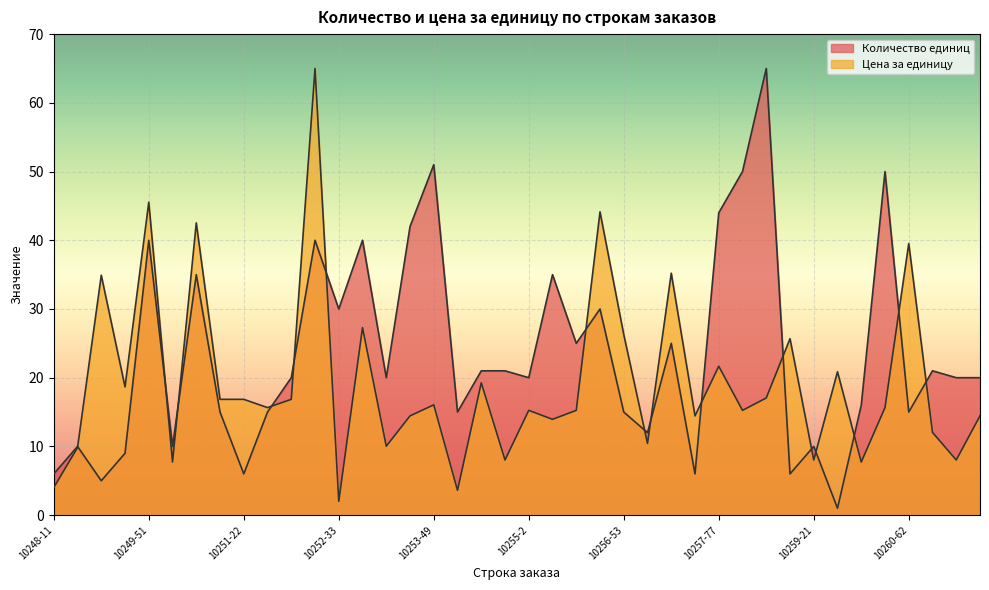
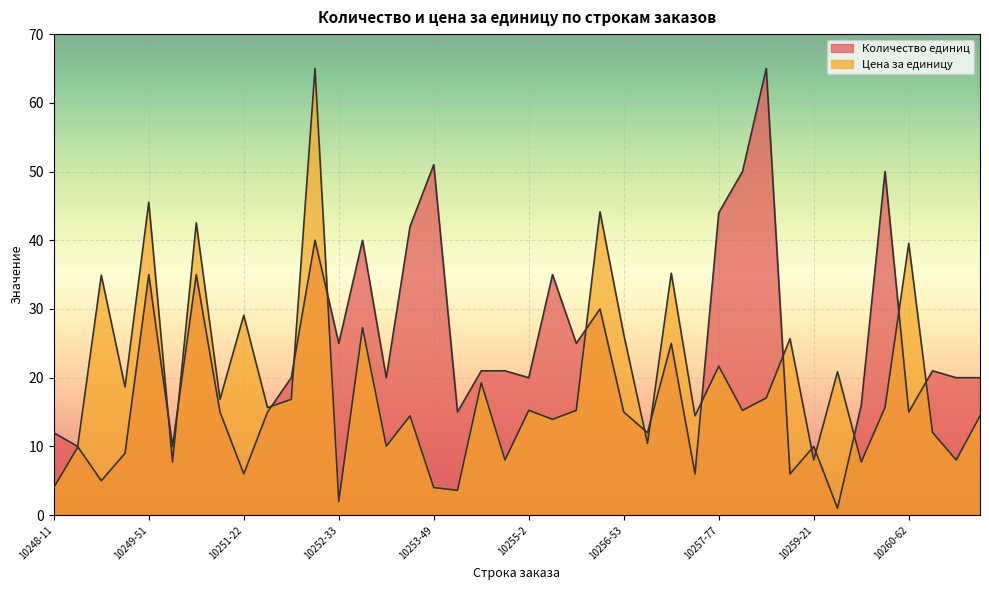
  {
    "Количество единиц": {
-     "10248-11": 6,
-     "10249-51": 40,
+     "10248-11": 12,
+     "10249-51": 35,
      "10251-22": 6,
-     "10252-33": 30,
+     "10252-33": 25,
      "10253-49": 51,
      "10255-2": 20,
      "10256-53": 15,
      "10257-77": 44,
      "10259-21": 10,
      "10260-62": 15
    },
    "Цена за единицу": {
      "10248-11": 4,
      "10249-51": 46,
-     "10251-22": 17,
+     "10251-22": 29,
      "10252-33": 2,
-     "10253-49": 16,
+     "10253-49": 4,
      "10255-2": 15,
      "10256-53": 26,
      "10257-77": 22,
      "10259-21": 8,
      "10260-62": 40
    }
  }
